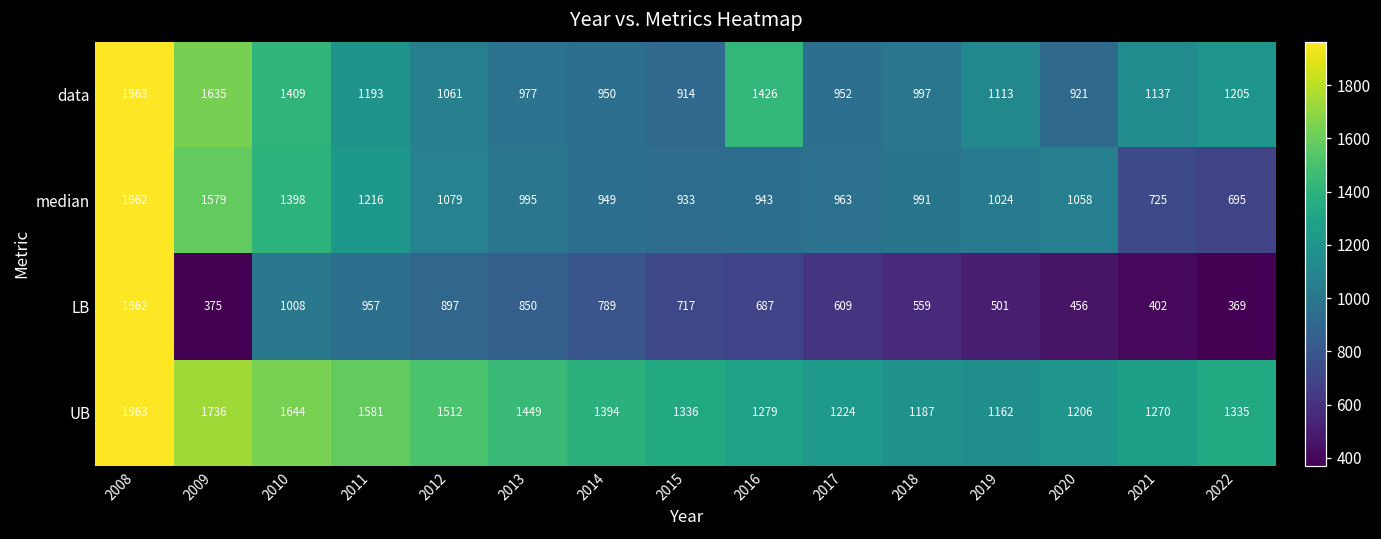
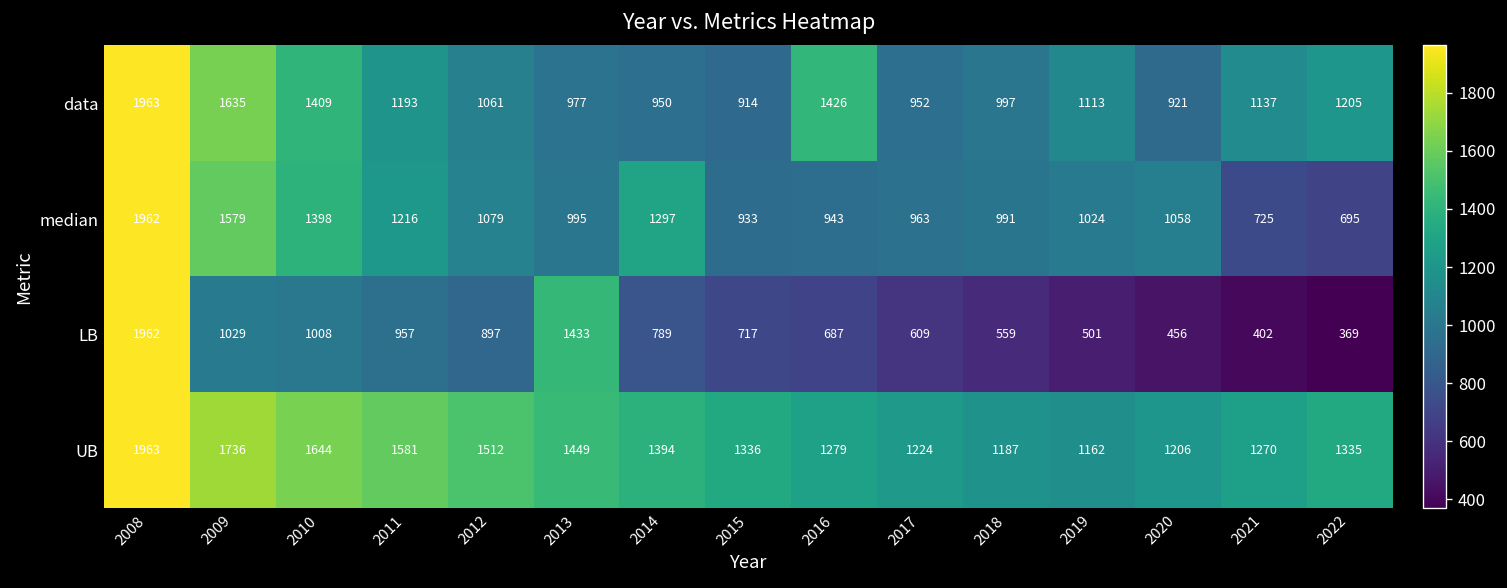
  {
    "data": {
      "2008": 1963,
      "2009": 1635,
      "2010": 1409,
      "2011": 1193,
      "2012": 1061,
      "2013": 977,
      "2014": 950,
      "2015": 914,
      "2016": 1426,
      "2017": 952,
      "2018": 997,
      "2019": 1113,
      "2020": 921,
      "2021": 1137,
      "2022": 1205
    },
    "median": {
      "2008": 1962,
      "2009": 1579,
      "2010": 1398,
      "2011": 1216,
      "2012": 1079,
      "2013": 995,
-     "2014": 949,
+     "2014": 1297,
      "2015": 933,
      "2016": 943,
      "2017": 963,
      "2018": 991,
      "2019": 1024,
      "2020": 1058,
      "2021": 725,
      "2022": 695
    },
    "LB": {
      "2008": 1962,
-     "2009": 375,
+     "2009": 1029,
      "2010": 1008,
      "2011": 957,
      "2012": 897,
-     "2013": 850,
+     "2013": 1433,
      "2014": 789,
      "2015": 717,
      "2016": 687,
      "2017": 609,
      "2018": 559,
      "2019": 501,
      "2020": 456,
      "2021": 402,
      "2022": 369
    },
    "UB": {
      "2008": 1963,
      "2009": 1736,
      "2010": 1644,
      "2011": 1581,
      "2012": 1512,
      "2013": 1449,
      "2014": 1394,
      "2015": 1336,
      "2016": 1279,
      "2017": 1224,
      "2018": 1187,
      "2019": 1162,
      "2020": 1206,
      "2021": 1270,
      "2022": 1335
    }
  }
